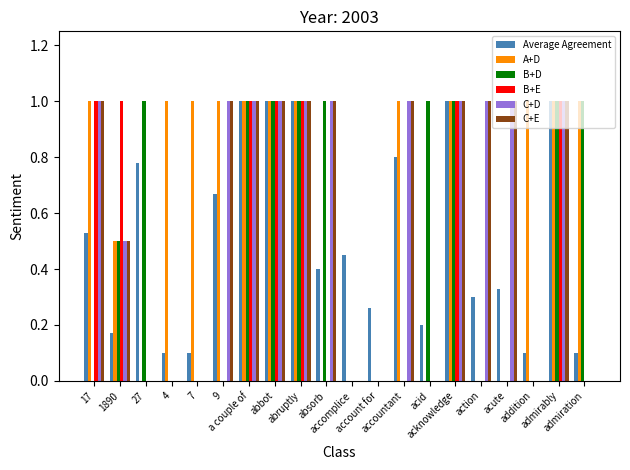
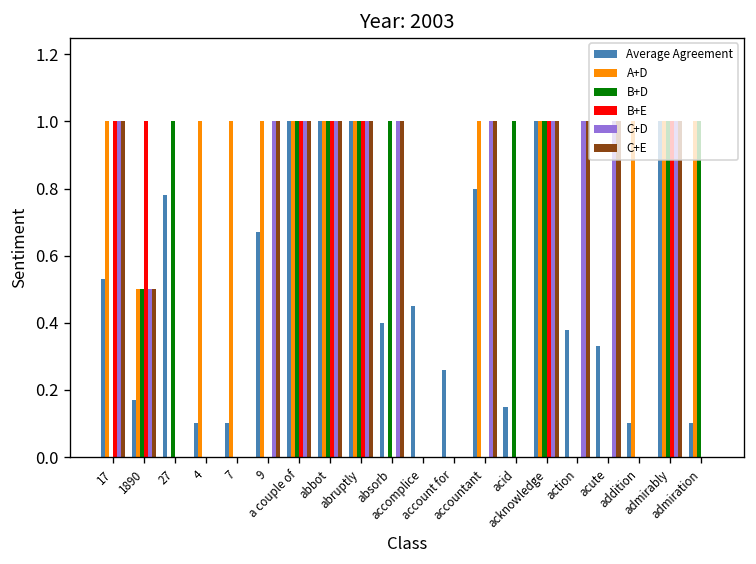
  {
    "Average Agreement": {
      "17": 0.53,
      "1890": 0.17,
      "27": 0.78,
      "4": 0.10,
      "7": 0.10,
      "9": 0.67,
      "a couple of": 1.00,
      "abbot": 1.00,
      "abruptly": 1.00,
      "absorb": 0.40,
      "accomplice": 0.45,
      "account for": 0.26,
      "accountant": 0.80,
-     "acid": 0.20,
+     "acid": 0.15,
      "acknowledge": 1.00,
-     "action": 0.30,
+     "action": 0.38,
      "acute": 0.33,
      "addition": 0.10,
      "admiration": 0.10
    },
    "A+D": {
      "17": 1.00,
      "1890": 0.50,
      "27": 0.00,
      "4": 1.00,
      "7": 1.00,
      "9": 1.00,
      "a couple of": 1.00,
      "abbot": 1.00,
      "abruptly": 1.00,
      "absorb": 0.00,
      "accomplice": 0.00,
      "account for": 0.00,
      "accountant": 1.00,
      "acid": 0.00,
      "acknowledge": 1.00,
      "action": 0.00,
      "acute": 0.00
    },
    "B+D": {
      "17": 0.00,
      "1890": 0.50,
      "27": 1.00,
      "4": 0.00,
      "7": 0.00,
      "9": 0.00,
      "a couple of": 1.00,
      "abbot": 1.00,
      "abruptly": 1.00,
      "absorb": 1.00,
      "accomplice": 0.00,
      "account for": 0.00,
      "accountant": 0.00,
      "acid": 1.00,
      "acknowledge": 1.00,
      "action": 0.00,
      "acute": 0.00,
      "addition": 0.00
    },
    "B+E": {
      "17": 1.00,
      "1890": 1.00,
      "27": 0.00,
      "4": 0.00,
      "7": 0.00,
      "9": 0.00,
      "a couple of": 1.00,
      "abbot": 1.00,
      "abruptly": 1.00,
      "absorb": 0.00,
      "accomplice": 0.00,
      "account for": 0.00,
      "accountant": 0.00,
      "acid": 0.00,
      "acknowledge": 1.00,
      "action": 0.00,
      "acute": 0.00,
      "addition": 0.00,
      "admiration": 0.00
    },
    "C+D": {
      "17": 1.00,
      "1890": 0.50,
      "27": 0.00,
      "4": 0.00,
      "7": 0.00,
      "9": 1.00,
      "a couple of": 1.00,
      "abbot": 1.00,
      "abruptly": 1.00,
      "absorb": 1.00,
      "accomplice": 0.00,
      "account for": 0.00,
      "accountant": 1.00,
      "acid": 0.00,
      "acknowledge": 1.00,
      "action": 1.00,
      "addition": 0.00,
      "admiration": 0.00
    },
    "C+E": {
      "17": 1.00,
      "1890": 0.50,
      "27": 0.00,
      "4": 0.00,
      "7": 0.00,
      "9": 1.00,
      "a couple of": 1.00,
      "abbot": 1.00,
      "abruptly": 1.00,
      "absorb": 1.00,
      "accomplice": 0.00,
      "account for": 0.00,
      "accountant": 1.00,
      "acid": 0.00,
      "acknowledge": 1.00,
      "action": 1.00,
      "addition": 0.00,
      "admiration": 0.00
    }
  }
